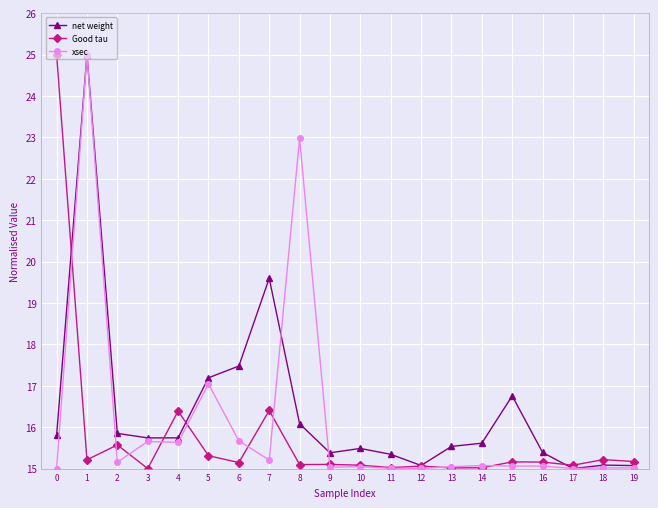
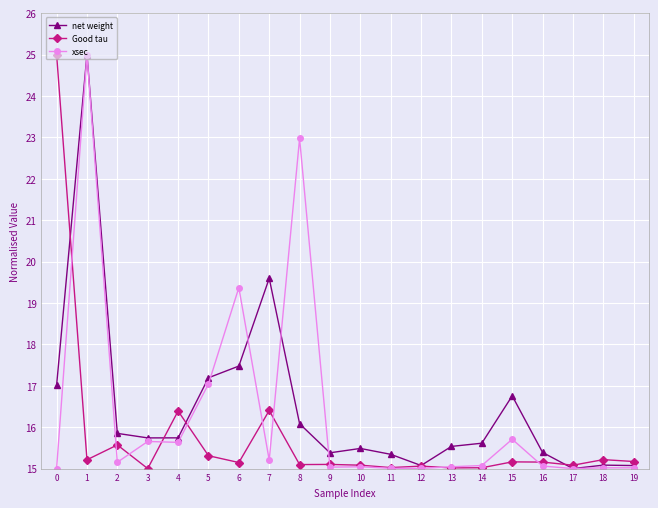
  {
    "net weight": {
-     "0": 15.8,
+     "0": 17.0,
      "2": 15.9,
      "3": 15.7,
      "4": 15.7,
      "5": 17.2,
      "6": 17.5,
      "7": 19.6,
      "8": 16.1,
      "9": 15.4,
      "10": 15.5,
      "11": 15.3,
      "13": 15.5,
      "14": 15.6,
      "15": 16.8,
      "16": 15.4,
      "18": 15.1
    },
    "Good tau": {
      "1": 15.2,
      "2": 15.6,
      "3": 15.0,
      "4": 16.4,
      "5": 15.3,
      "6": 15.1,
      "7": 16.4,
      "8": 15.1,
      "9": 15.1,
      "15": 15.2,
      "16": 15.2,
      "17": 15.1,
      "18": 15.2,
      "19": 15.2
    },
    "xsec": {
      "0": 15.0,
      "2": 15.2,
      "3": 15.7,
      "4": 15.6,
      "5": 17.0,
-     "6": 15.7,
+     "6": 19.4,
      "7": 15.2,
      "8": 23.0,
      "9": 15.0,
-     "15": 15.1,
+     "15": 15.7,
      "16": 15.1,
      "18": 15.0
    }
  }
